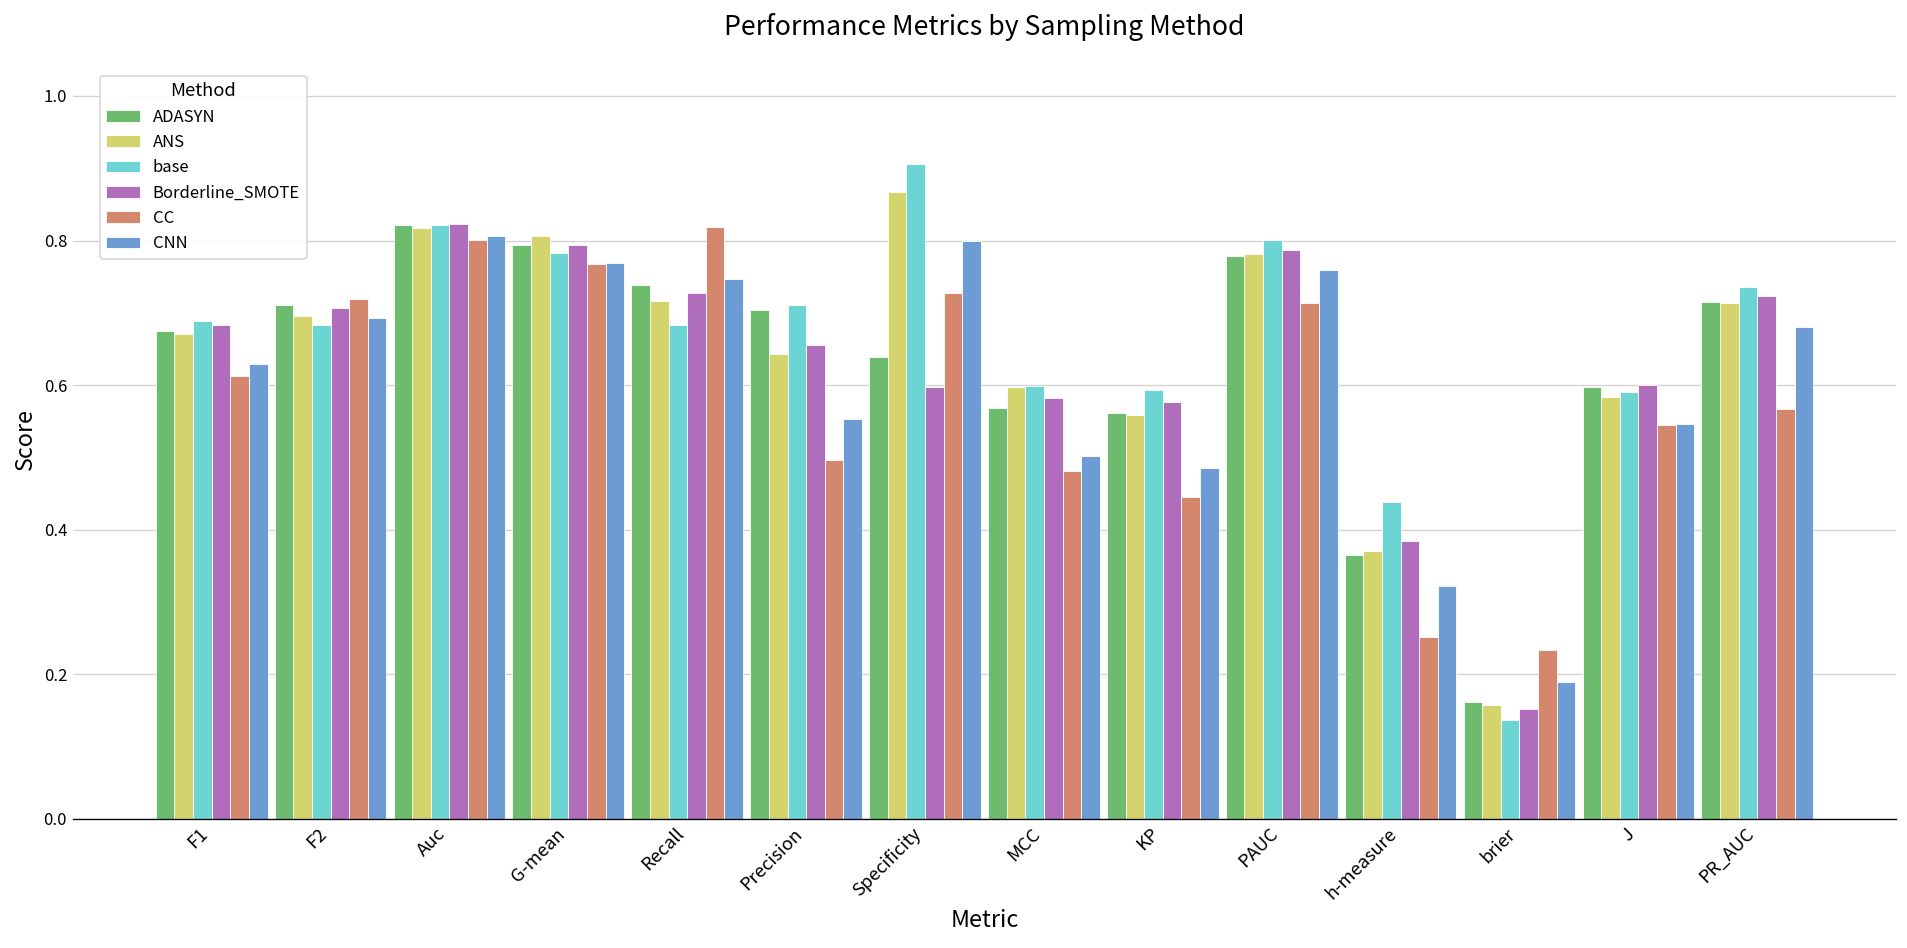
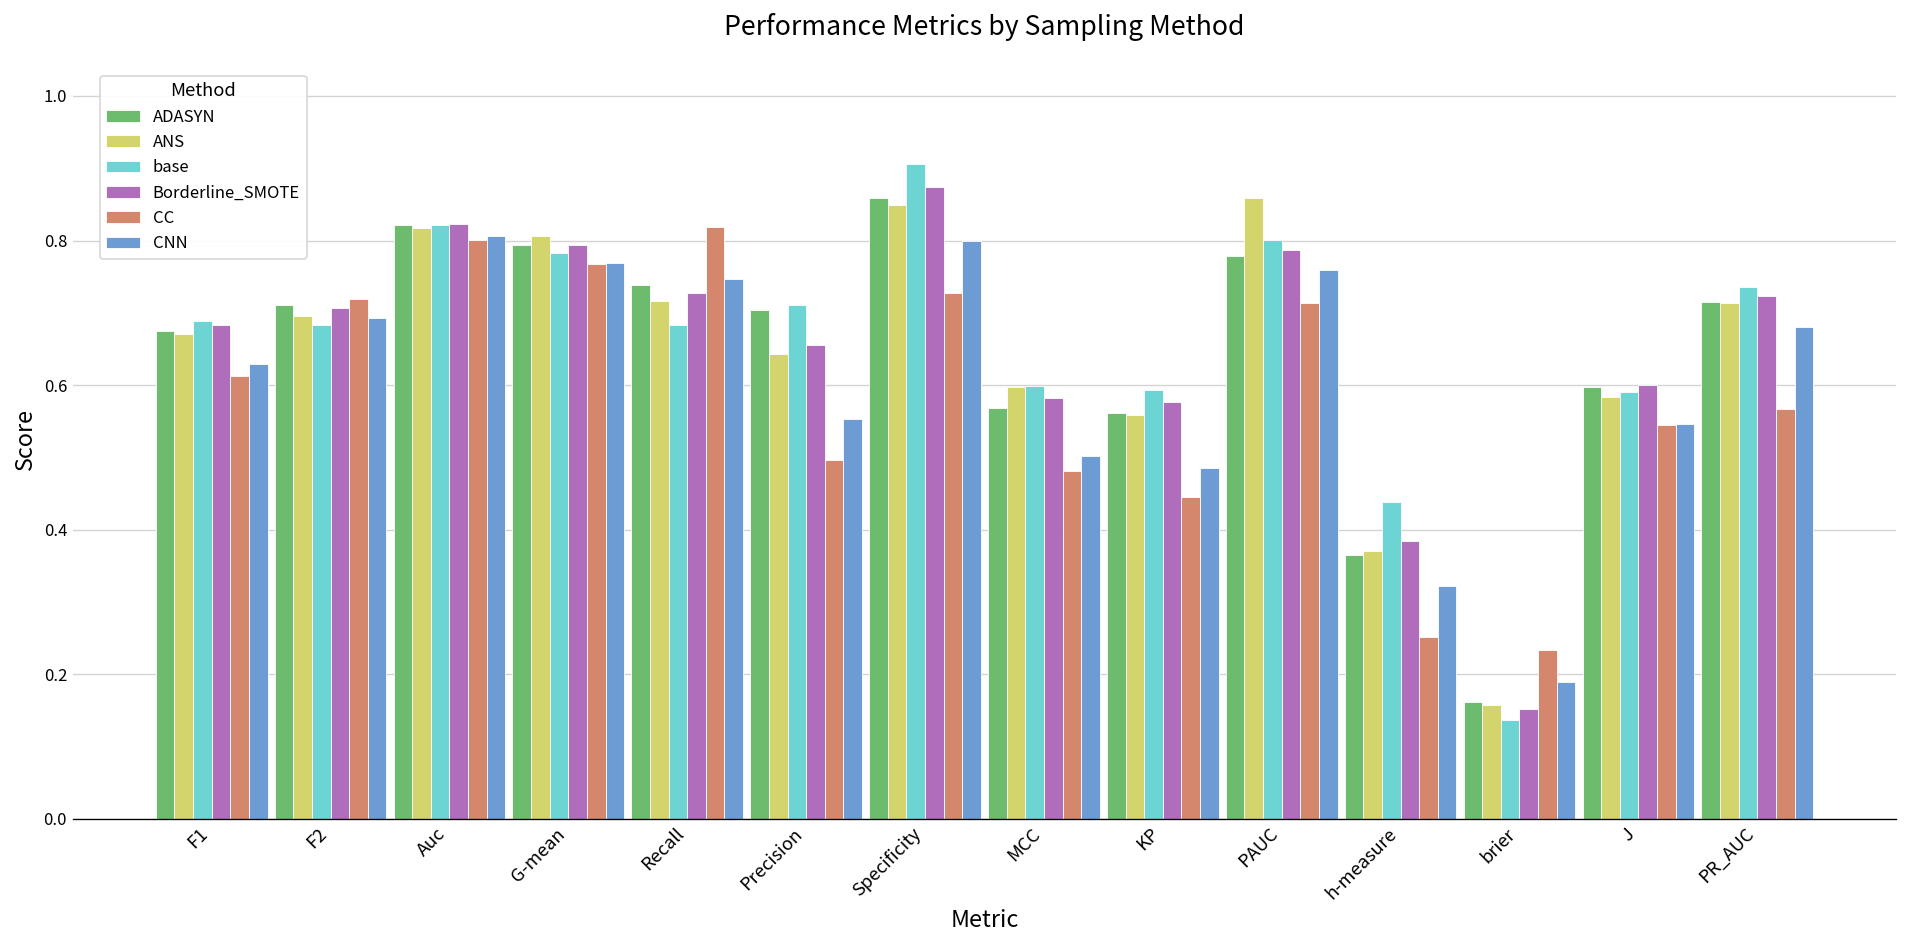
  {
    "ADASYN": {
      "F1": 0.68,
      "F2": 0.71,
      "Auc": 0.82,
      "G-mean": 0.79,
      "Recall": 0.74,
      "Precision": 0.70,
-     "Specificity": 0.64,
+     "Specificity": 0.86,
      "MCC": 0.57,
      "KP": 0.56,
      "PAUC": 0.78,
      "h-measure": 0.37,
      "brier": 0.16,
      "J": 0.60,
      "PR_AUC": 0.72
    },
    "ANS": {
      "F1": 0.67,
      "F2": 0.70,
      "Auc": 0.82,
      "G-mean": 0.81,
      "Recall": 0.72,
      "Precision": 0.64,
-     "Specificity": 0.87,
+     "Specificity": 0.85,
      "MCC": 0.60,
      "KP": 0.56,
-     "PAUC": 0.78,
+     "PAUC": 0.86,
      "h-measure": 0.37,
      "brier": 0.16,
      "J": 0.58,
      "PR_AUC": 0.71
    },
    "Borderline_SMOTE": {
      "F1": 0.68,
      "F2": 0.71,
      "Auc": 0.82,
      "G-mean": 0.79,
      "Recall": 0.73,
      "Precision": 0.66,
-     "Specificity": 0.60,
+     "Specificity": 0.87,
      "MCC": 0.58,
      "KP": 0.58,
      "PAUC": 0.79,
      "h-measure": 0.38,
      "brier": 0.15,
      "J": 0.60,
      "PR_AUC": 0.72
    },
    "CC": {
      "F1": 0.61,
      "F2": 0.72,
      "Auc": 0.80,
      "G-mean": 0.77,
      "Recall": 0.82,
      "Precision": 0.50,
      "Specificity": 0.73,
      "MCC": 0.48,
      "KP": 0.45,
      "PAUC": 0.71,
      "h-measure": 0.25,
      "brier": 0.23,
      "J": 0.55,
      "PR_AUC": 0.57
    }
  }
